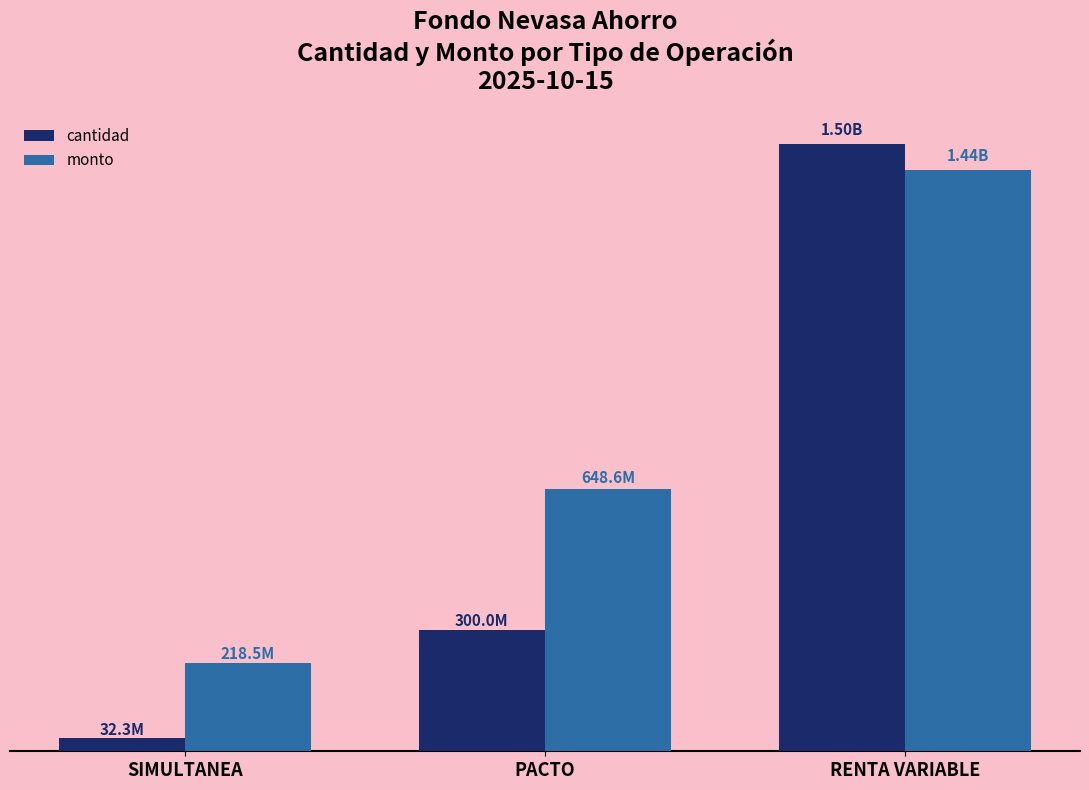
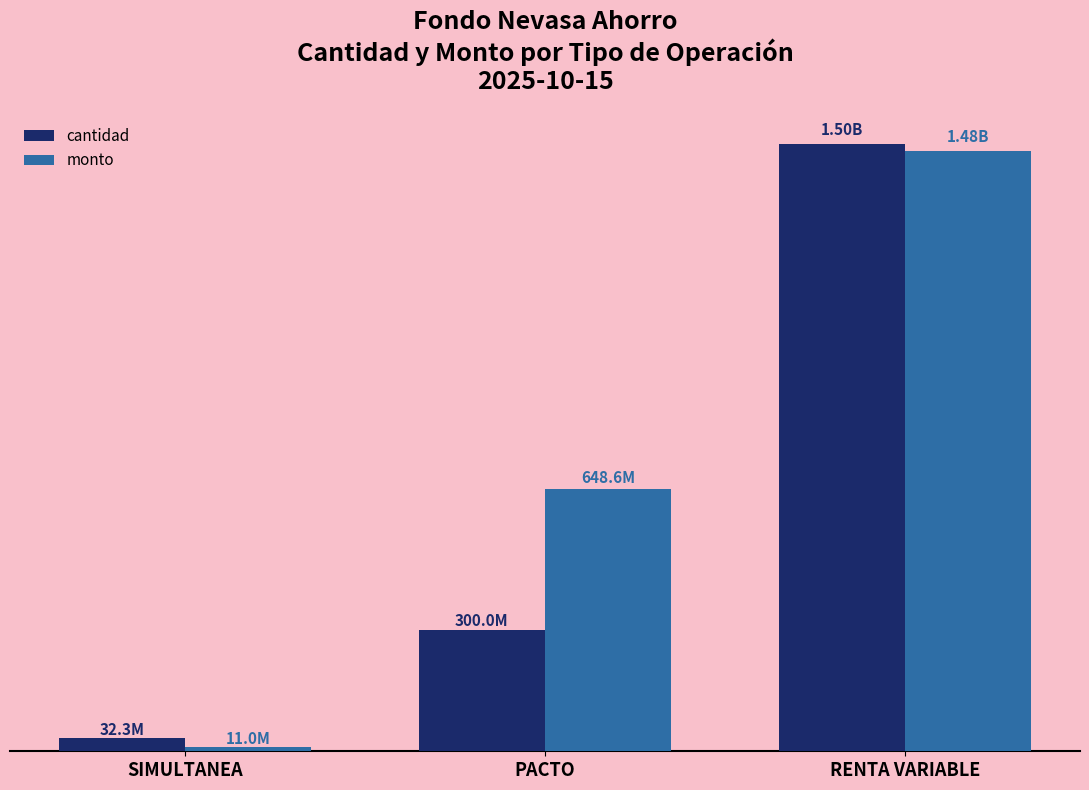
  {
    "cantidad": {
      "SIMULTANEA": "32.3M",
      "PACTO": "300.0M",
      "RENTA VARIABLE": "1.50B"
    },
    "monto": {
-     "SIMULTANEA": "218.5M",
+     "SIMULTANEA": "11.0M",
      "PACTO": "648.6M",
-     "RENTA VARIABLE": "1.44B"
+     "RENTA VARIABLE": "1.48B"
    }
  }
